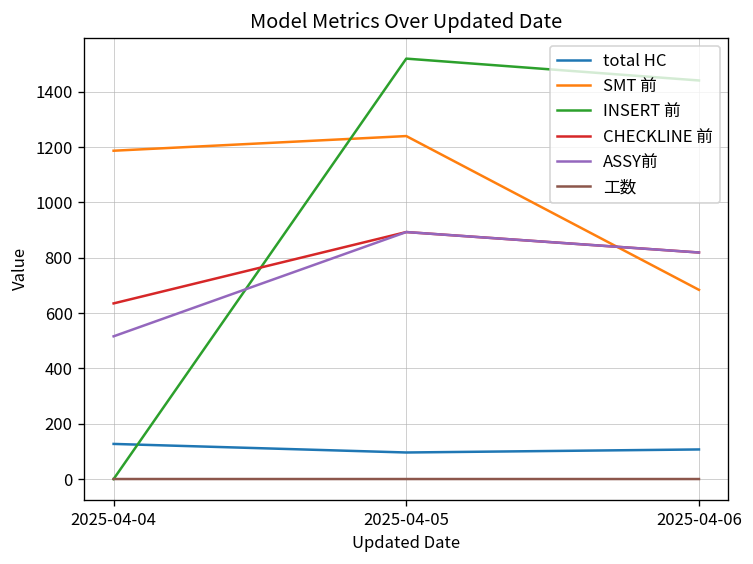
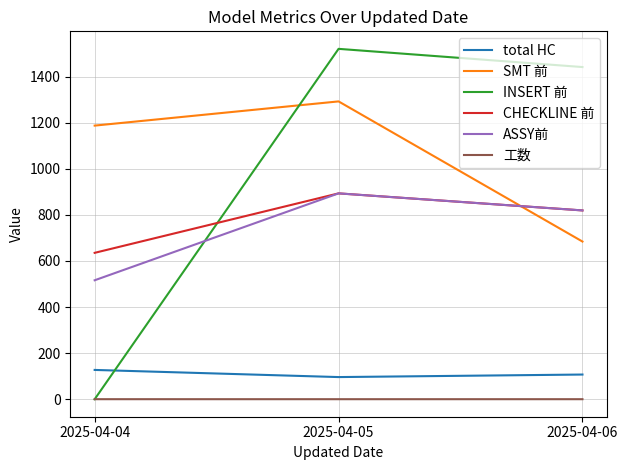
  {
    "total HC": {
      "2025-04-04": 130,
      "2025-04-05": 100,
      "2025-04-06": 110
    },
    "SMT 前": {
      "2025-04-04": 1190,
-     "2025-04-05": 1240,
+     "2025-04-05": 1290,
      "2025-04-06": 680
    },
    "INSERT 前": {
      "2025-04-05": 1520
    },
    "CHECKLINE 前": {
      "2025-04-04": 640
    },
    "ASSY前": {
      "2025-04-04": 520
    },
    "工数": {
      "2025-04-05": 0,
      "2025-04-06": 0
    }
  }
